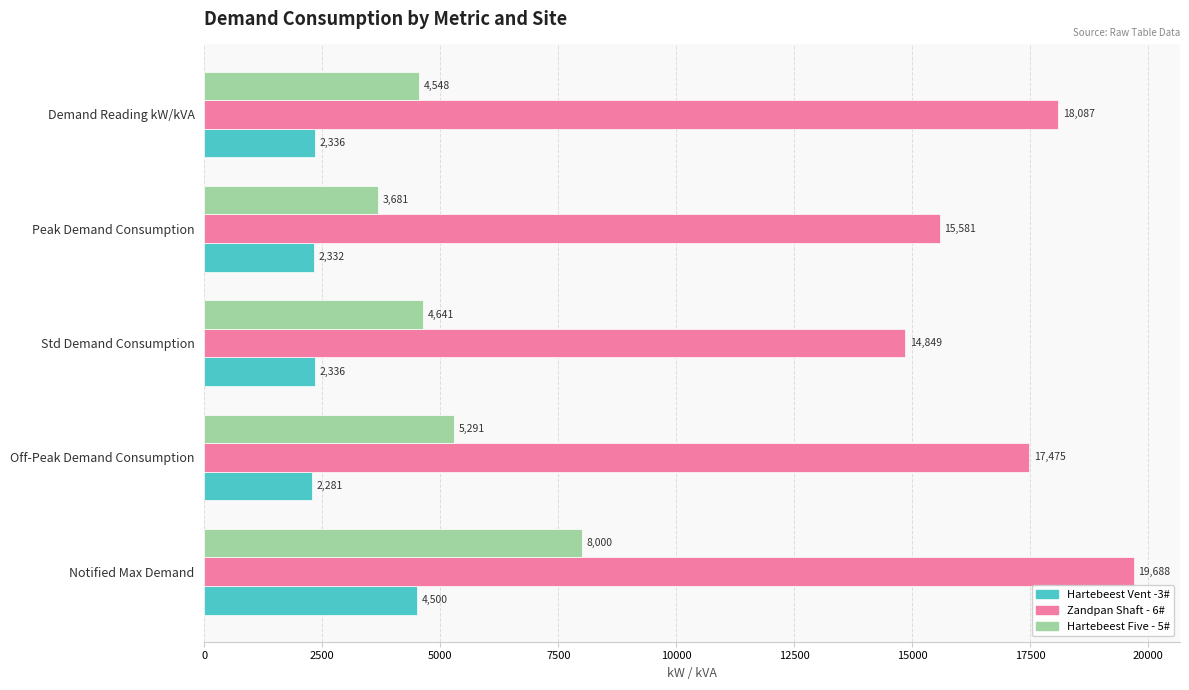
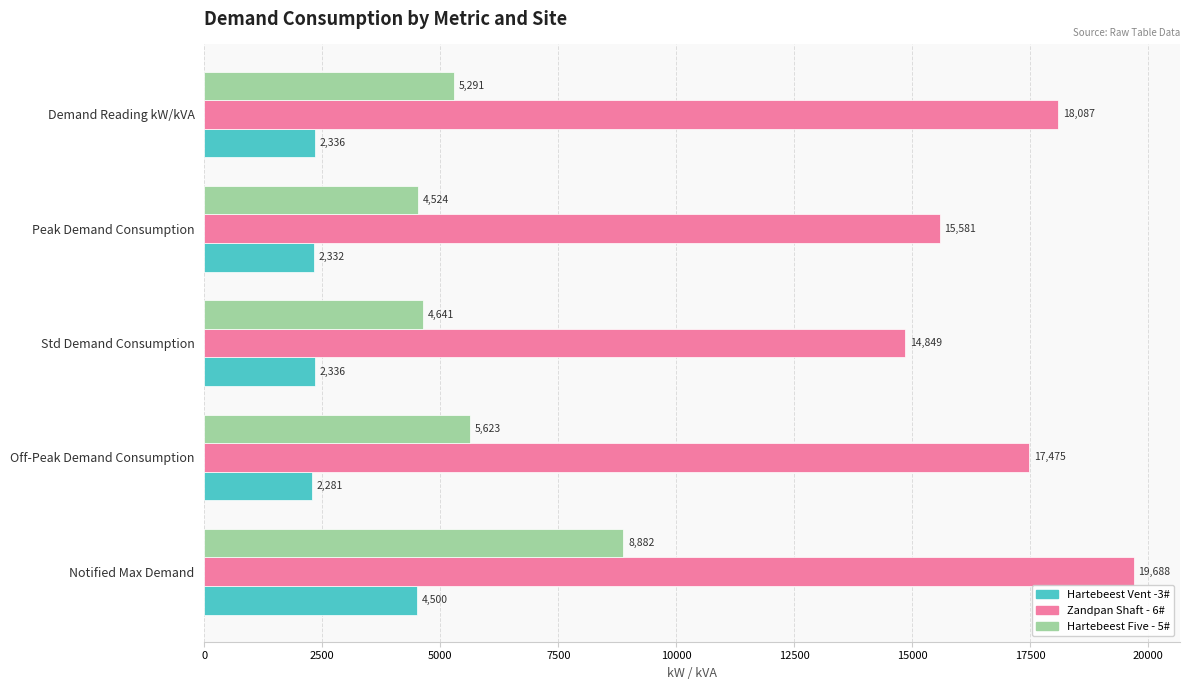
  {
    "Hartebeest Vent -3#": {
      "Demand Reading kW/kVA": "2,336",
      "Peak Demand Consumption": "2,332",
      "Std Demand Consumption": "2,336",
      "Off-Peak Demand Consumption": "2,281",
      "Notified Max Demand": "4,500"
    },
    "Zandpan Shaft - 6#": {
      "Demand Reading kW/kVA": "18,087",
      "Peak Demand Consumption": "15,581",
      "Std Demand Consumption": "14,849",
      "Off-Peak Demand Consumption": "17,475",
      "Notified Max Demand": "19,688"
    },
    "Hartebeest Five - 5#": {
-     "Demand Reading kW/kVA": "4,548",
-     "Peak Demand Consumption": "3,681",
+     "Demand Reading kW/kVA": "5,291",
+     "Peak Demand Consumption": "4,524",
      "Std Demand Consumption": "4,641",
-     "Off-Peak Demand Consumption": "5,291",
-     "Notified Max Demand": "8,000"
+     "Off-Peak Demand Consumption": "5,623",
+     "Notified Max Demand": "8,882"
    }
  }
